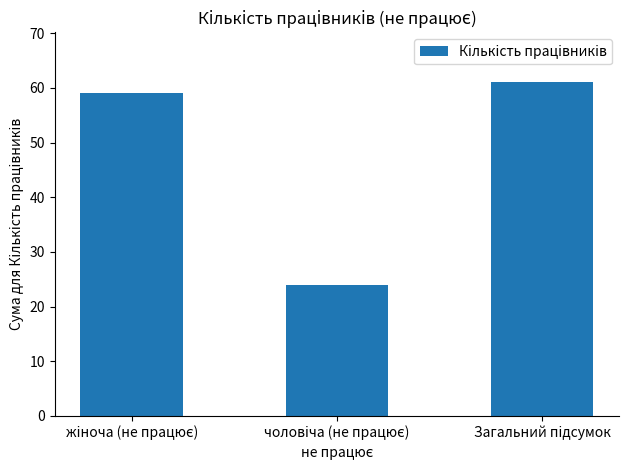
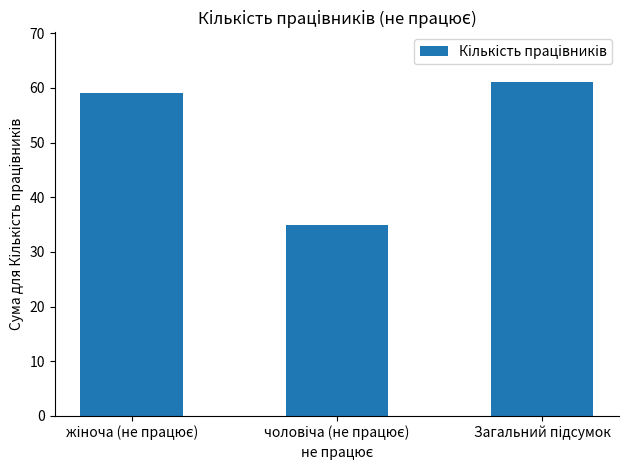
  {
    "жіноча (не працює)": 59,
-   "чоловіча (не працює)": 24,
+   "чоловіча (не працює)": 35,
    "Загальний підсумок": 61
  }
